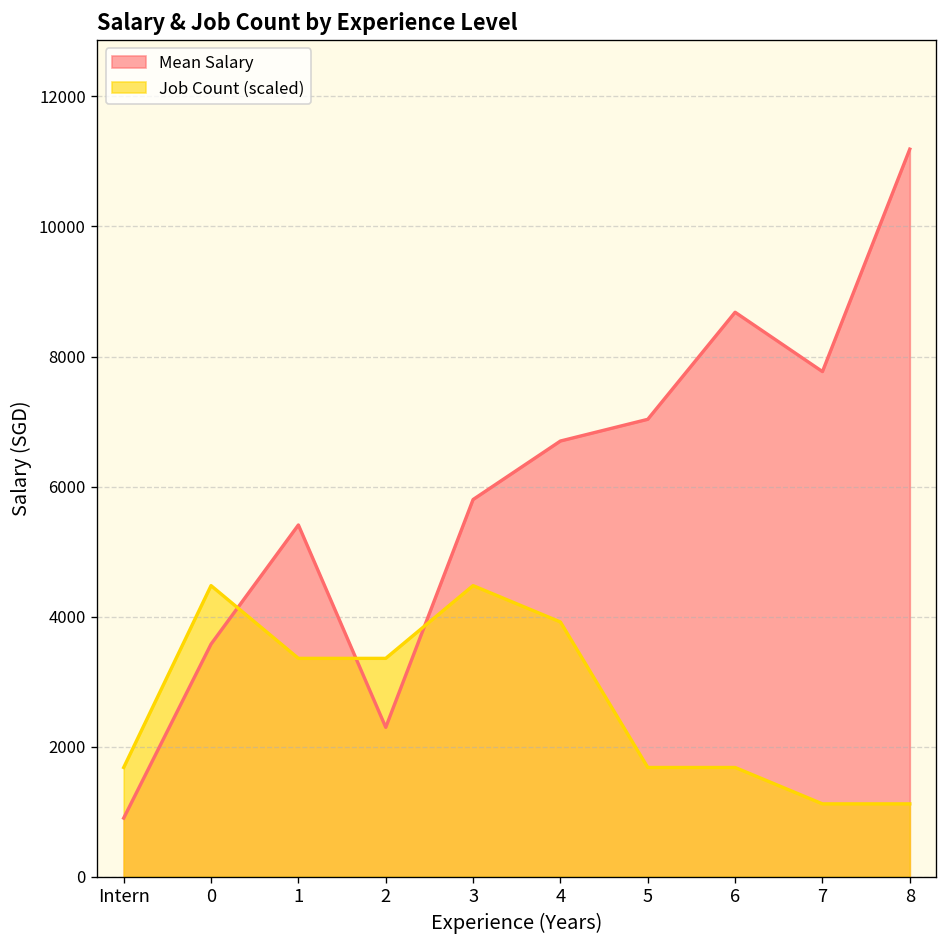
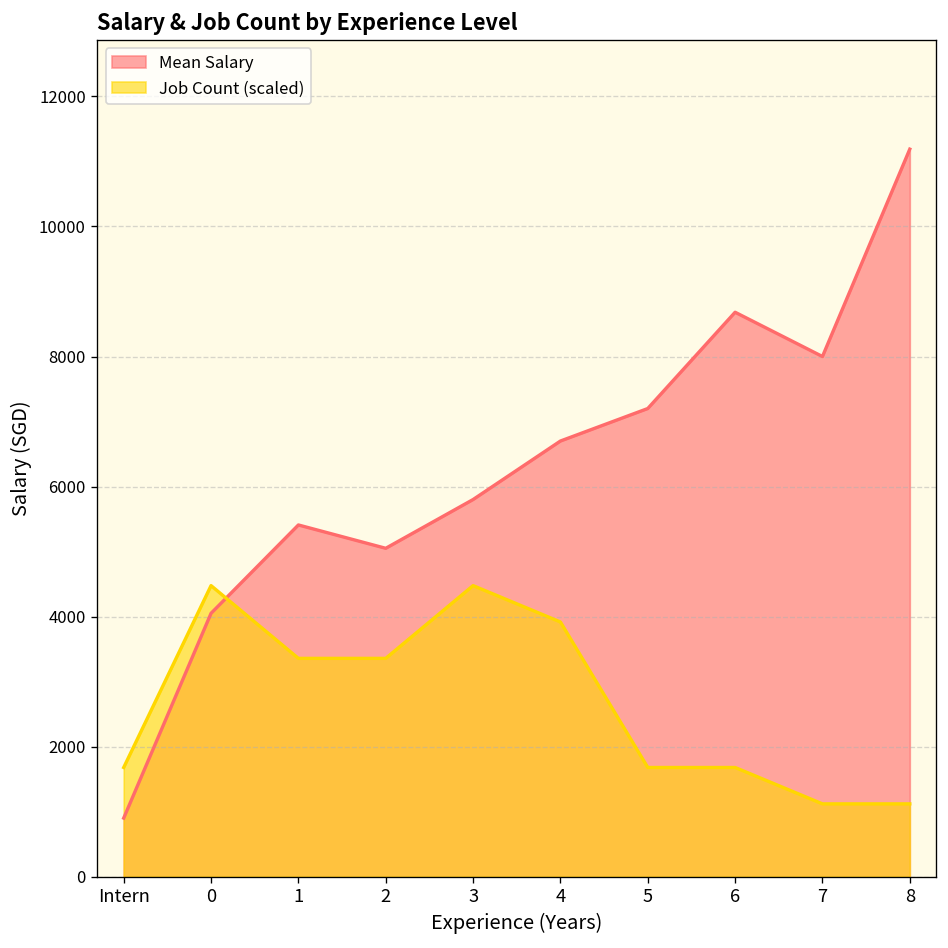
  {
    "Mean Salary": {
      "Intern": 900,
-     "0": 3600,
+     "0": 4100,
      "1": 5400,
-     "2": 2300,
+     "2": 5100,
      "3": 5800,
      "4": 6700,
-     "5": 7000,
+     "5": 7200,
      "6": 8700,
-     "7": 7800,
+     "7": 8000,
      "8": 11200
    },
    "Job Count (scaled)": {
      "Intern": 1700,
      "0": 4500,
      "1": 3400,
      "2": 3400,
      "3": 4500,
      "4": 3900,
      "5": 1700,
      "6": 1700,
      "7": 1100,
      "8": 1100
    }
  }
